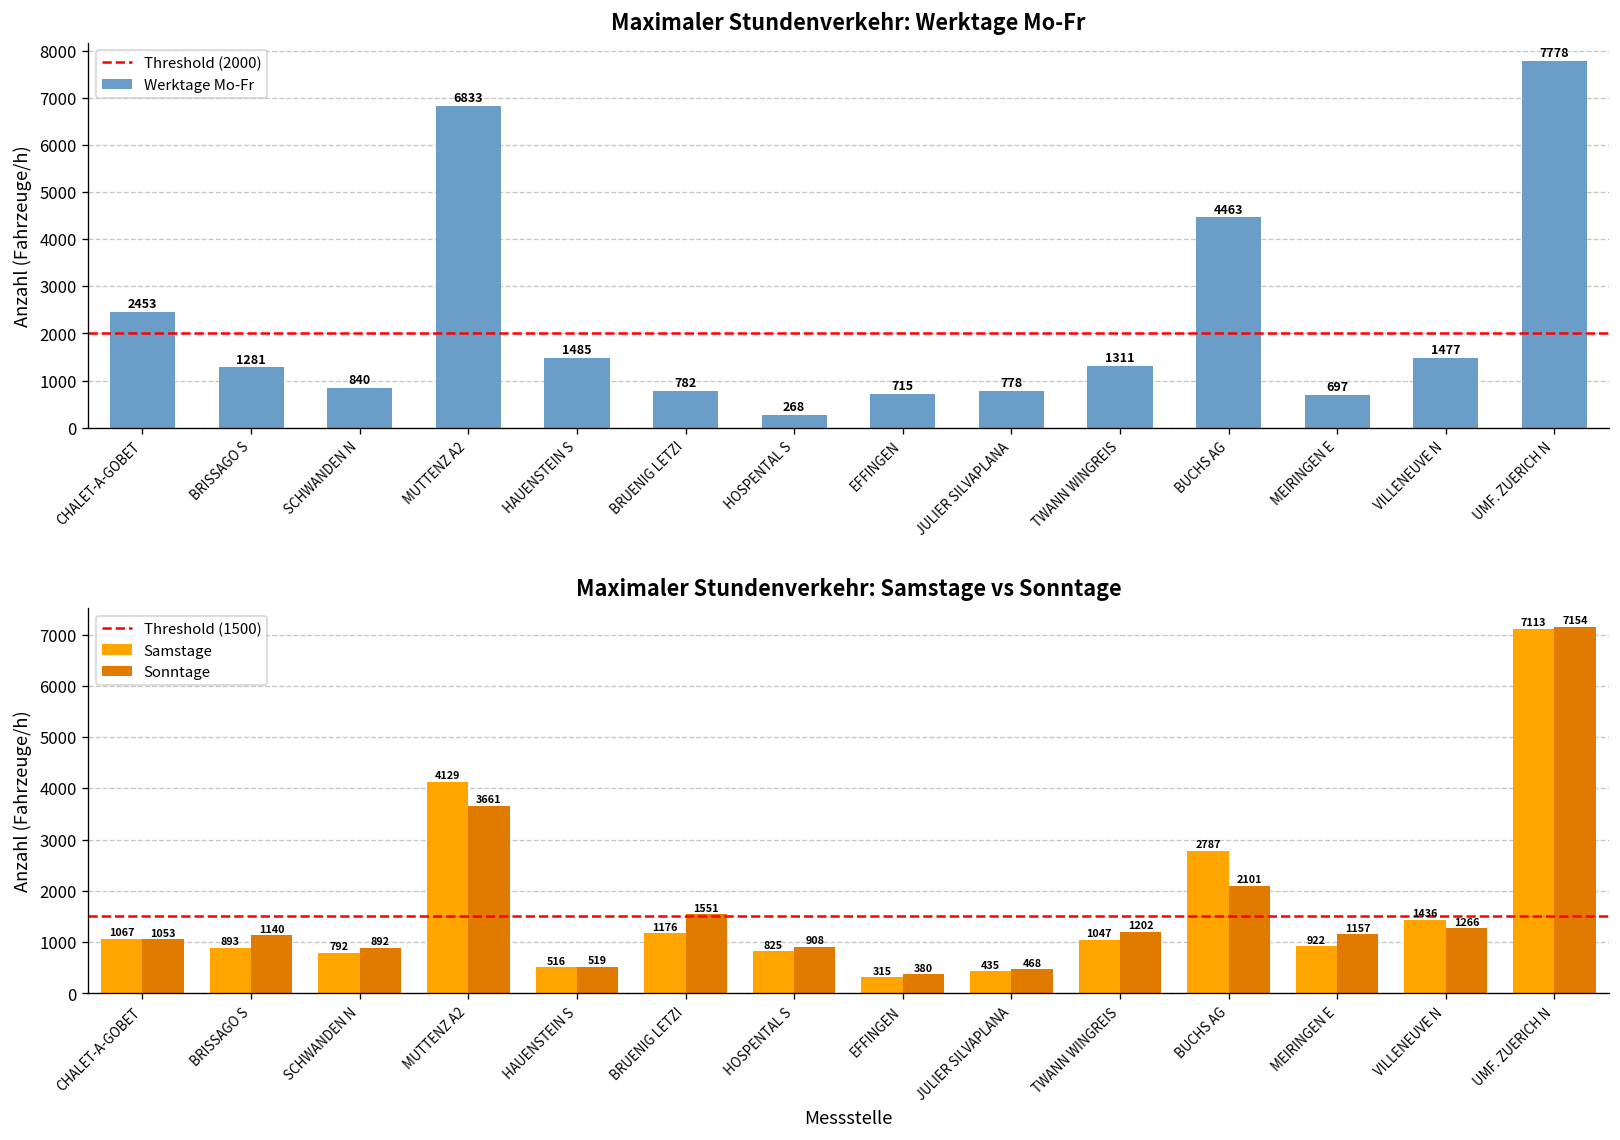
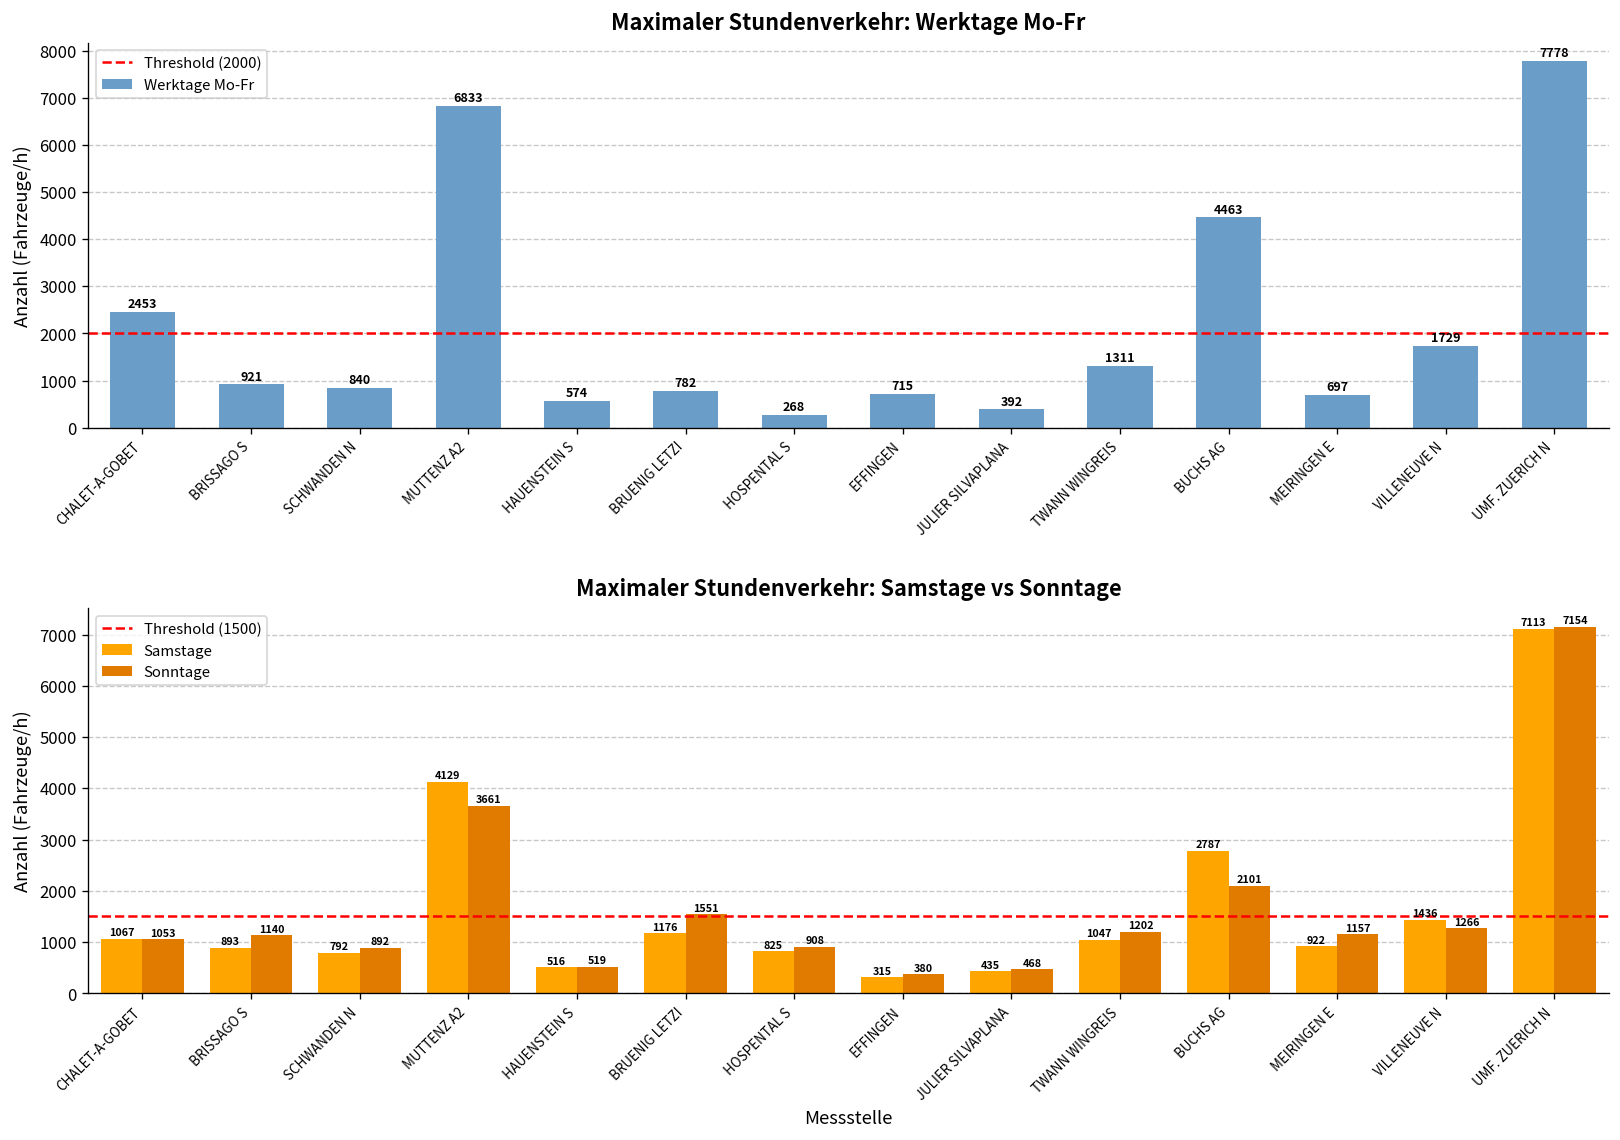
  {
    "Maximaler Stundenverkehr: Werktage Mo-Fr": {
      "CHALET-A-GOBET": 2453,
-     "BRISSAGO S": 1281,
+     "BRISSAGO S": 921,
      "SCHWANDEN N": 840,
      "MUTTENZ A2": 6833,
-     "HAUENSTEIN S": 1485,
+     "HAUENSTEIN S": 574,
      "BRUENIG LETZI": 782,
      "HOSPENTAL S": 268,
      "EFFINGEN": 715,
-     "JULIER SILVAPLANA": 778,
+     "JULIER SILVAPLANA": 392,
      "TWANN WINGREIS": 1311,
      "BUCHS AG": 4463,
      "MEIRINGEN E": 697,
-     "VILLENEUVE N": 1477,
+     "VILLENEUVE N": 1729,
      "UMF. ZUERICH N": 7778
    }
  }
